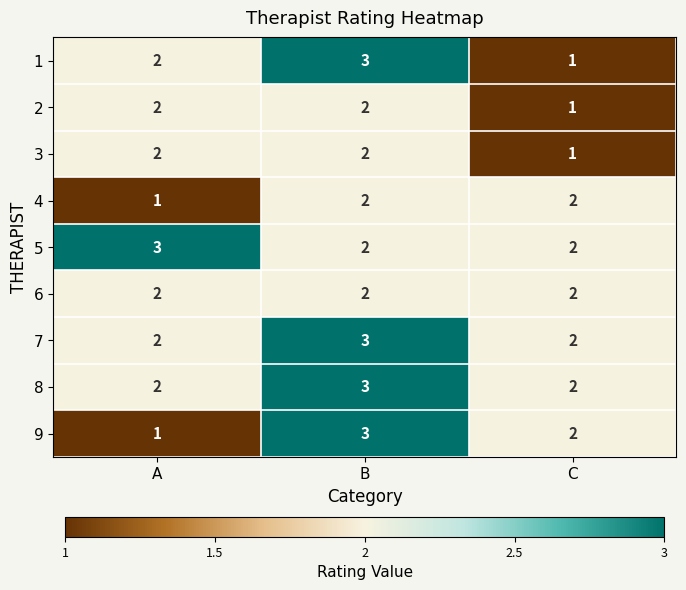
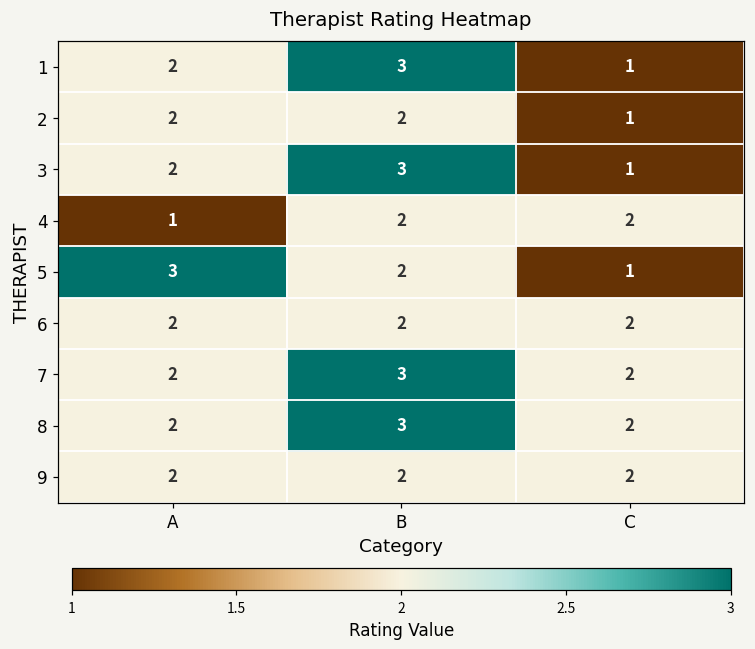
  {
    "1": {
      "A": 2,
      "B": 3,
      "C": 1
    },
    "2": {
      "A": 2,
      "B": 2,
      "C": 1
    },
    "3": {
      "A": 2,
-     "B": 2,
+     "B": 3,
      "C": 1
    },
    "4": {
      "A": 1,
      "B": 2,
      "C": 2
    },
    "5": {
      "A": 3,
      "B": 2,
-     "C": 2
+     "C": 1
    },
    "6": {
      "A": 2,
      "B": 2,
      "C": 2
    },
    "7": {
      "A": 2,
      "B": 3,
      "C": 2
    },
    "8": {
      "A": 2,
      "B": 3,
      "C": 2
    },
    "9": {
-     "A": 1,
-     "B": 3,
+     "A": 2,
+     "B": 2,
      "C": 2
    }
  }
